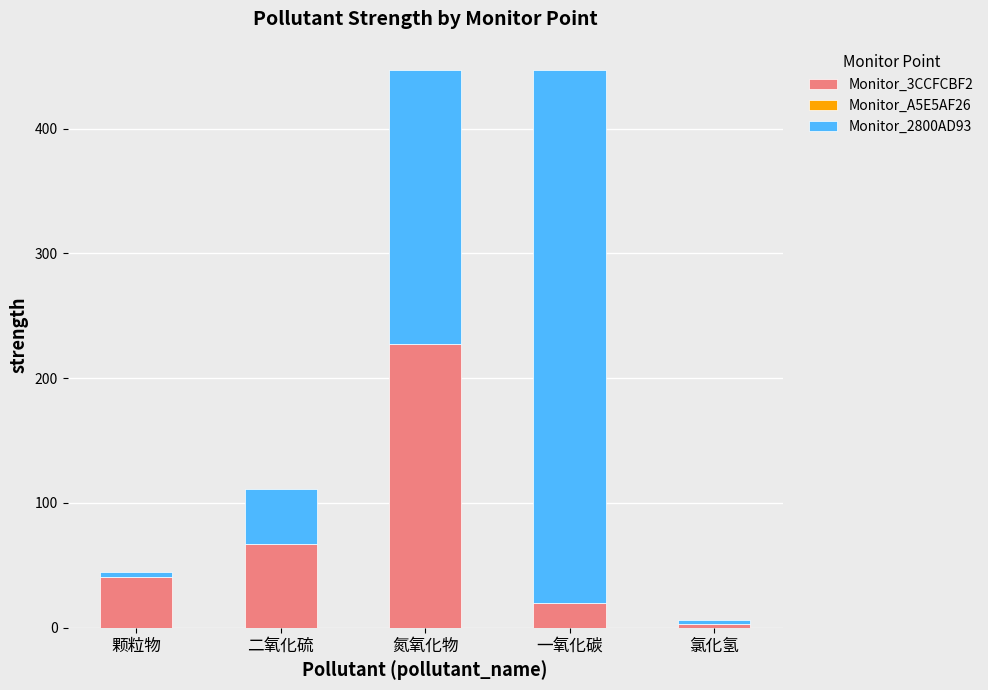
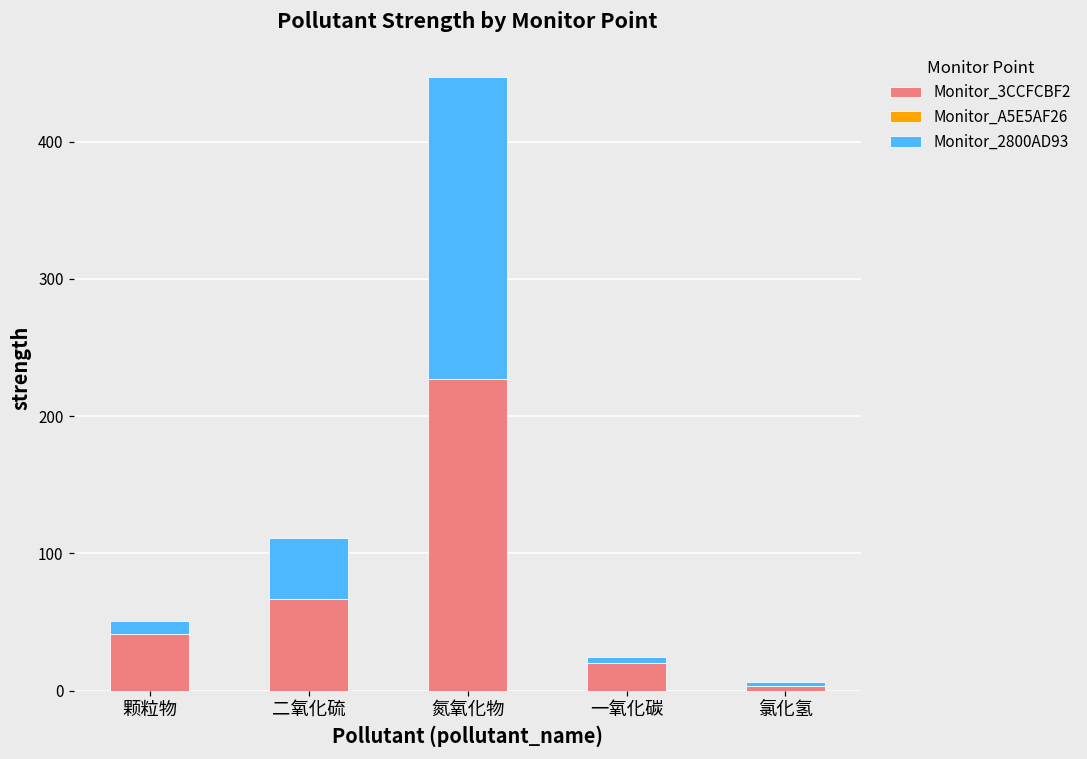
  {
    "Monitor_A5E5AF26": {
      "颗粒物": 41,
      "二氧化硫": 67,
      "氮氧化物": 227,
      "一氧化碳": 20,
      "氯化氢": 3
    },
    "Monitor_2800AD93": {
-     "颗粒物": 3,
+     "颗粒物": 10,
      "二氧化硫": 45,
      "氮氧化物": 220,
-     "一氧化碳": 427,
+     "一氧化碳": 5,
      "氯化氢": 3
    }
  }
